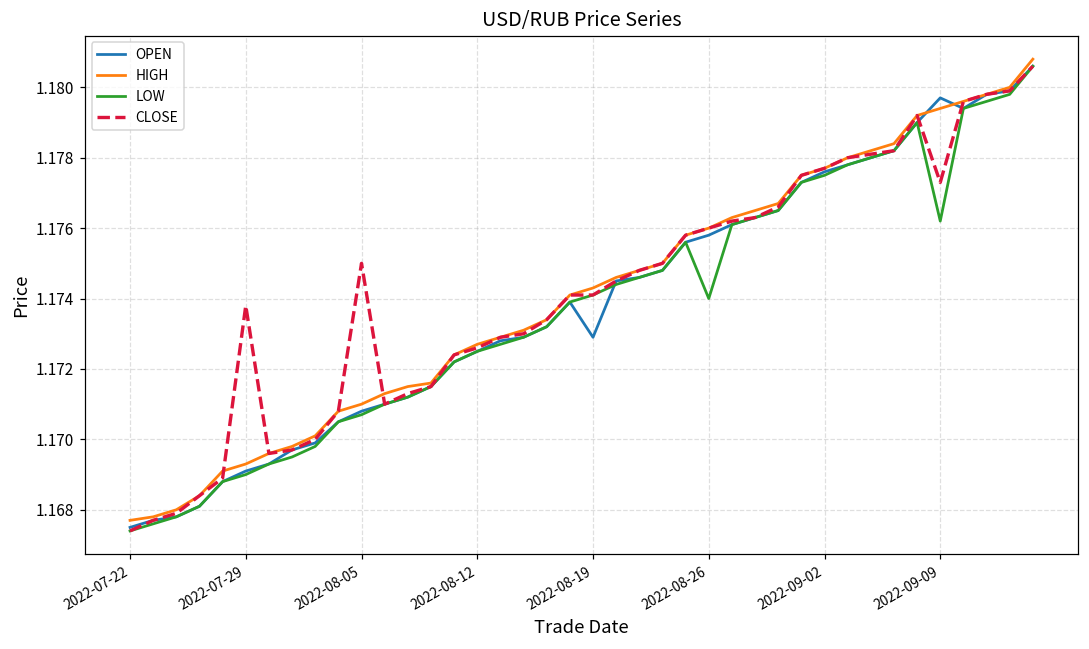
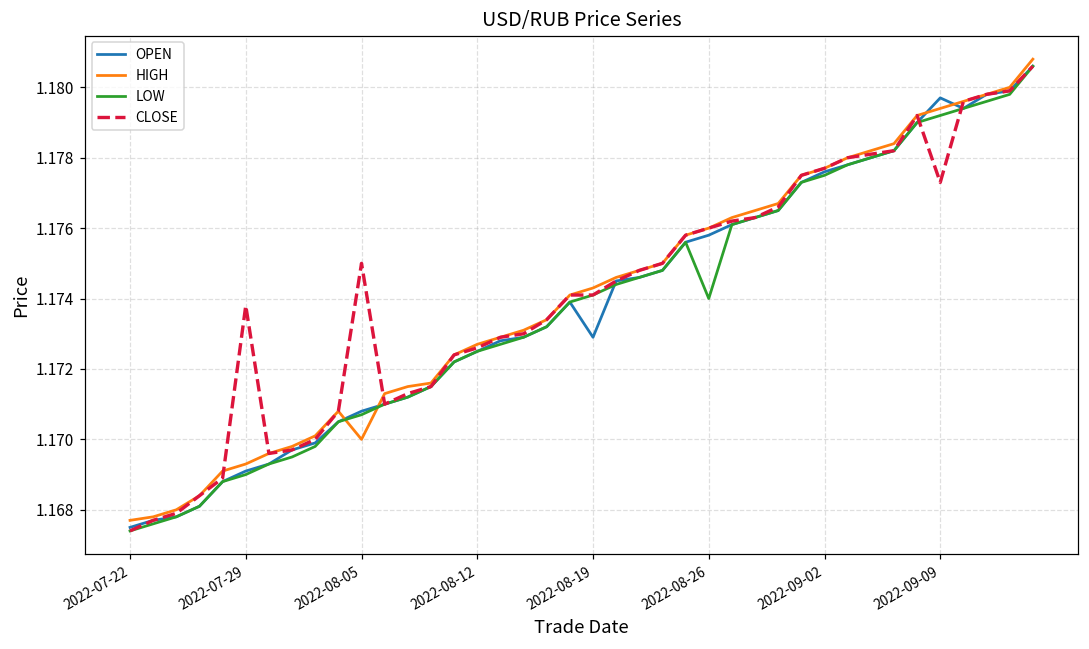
  {
    "OPEN": {
      "2022-07-22": 1.1675,
      "2022-07-29": 1.1691,
      "2022-08-05": 1.1708,
      "2022-08-19": 1.1729,
      "2022-08-26": 1.1758,
      "2022-09-02": 1.1776,
      "2022-09-09": 1.1797
    },
    "HIGH": {
      "2022-07-22": 1.1677,
      "2022-07-29": 1.1693,
-     "2022-08-05": 1.171,
+     "2022-08-05": 1.170,
      "2022-08-12": 1.1727,
      "2022-08-19": 1.1743,
      "2022-09-09": 1.1794
    },
    "LOW": {
      "2022-07-29": 1.1690,
      "2022-08-05": 1.1707,
      "2022-08-26": 1.1740,
      "2022-09-02": 1.1775,
-     "2022-09-09": 1.1762
+     "2022-09-09": 1.1792
    },
    "CLOSE": {
      "2022-07-29": 1.1738,
      "2022-08-05": 1.1750,
      "2022-08-12": 1.1726,
      "2022-09-09": 1.1773
    }
  }
